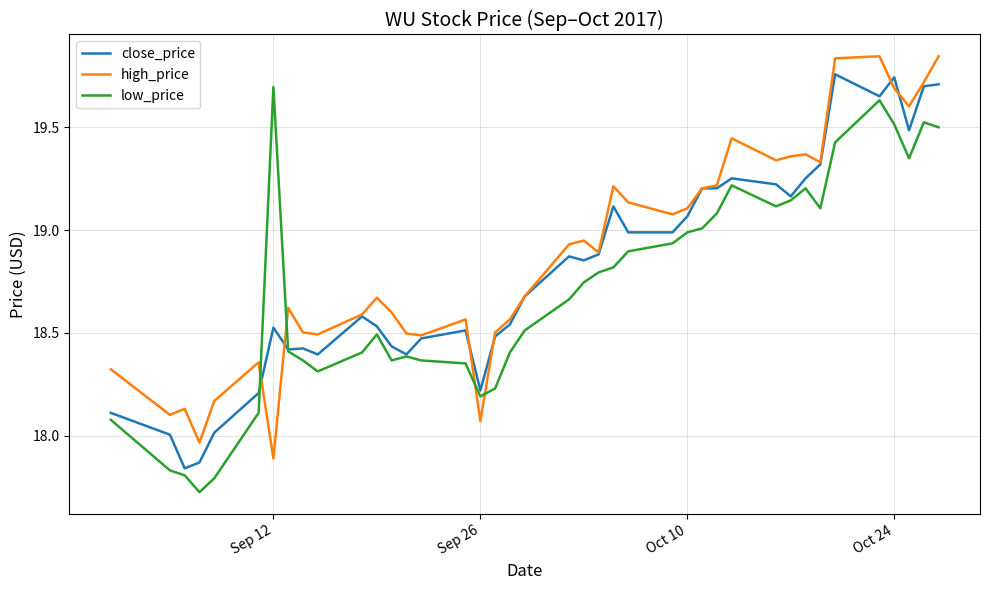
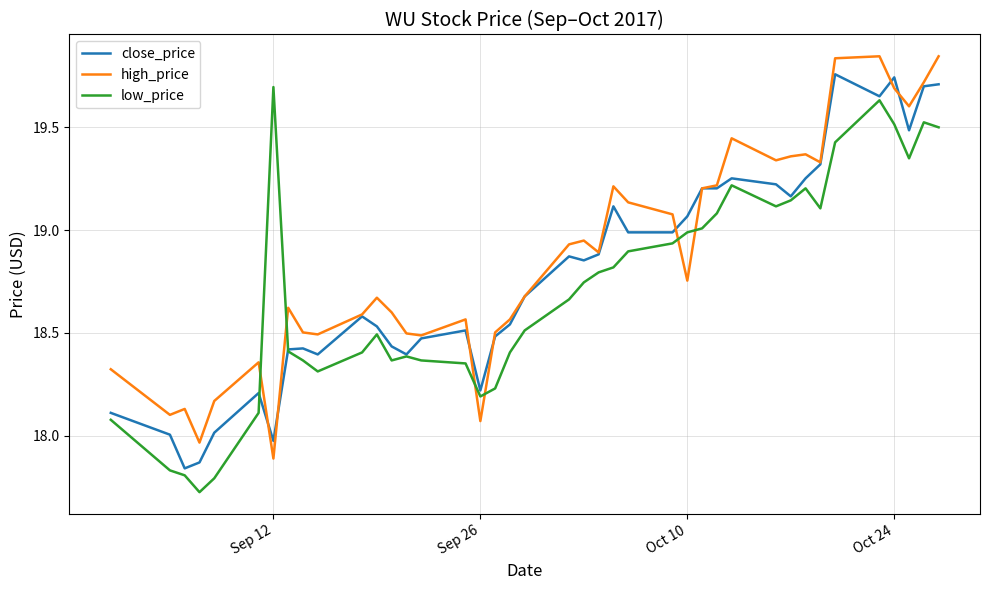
  {
    "close_price": {
-     "Sep 12": 18.53,
+     "Sep 12": 17.98,
      "Sep 26": 18.22,
      "Oct 10": 19.07,
      "Oct 24": 19.74
    },
    "high_price": {
      "Sep 12": 17.89,
      "Sep 26": 18.07,
-     "Oct 10": 19.11,
+     "Oct 10": 18.75,
      "Oct 24": 19.69
    },
    "low_price": {
      "Sep 12": 19.70,
      "Sep 26": 18.19,
      "Oct 10": 18.99,
      "Oct 24": 19.51
    }
  }
